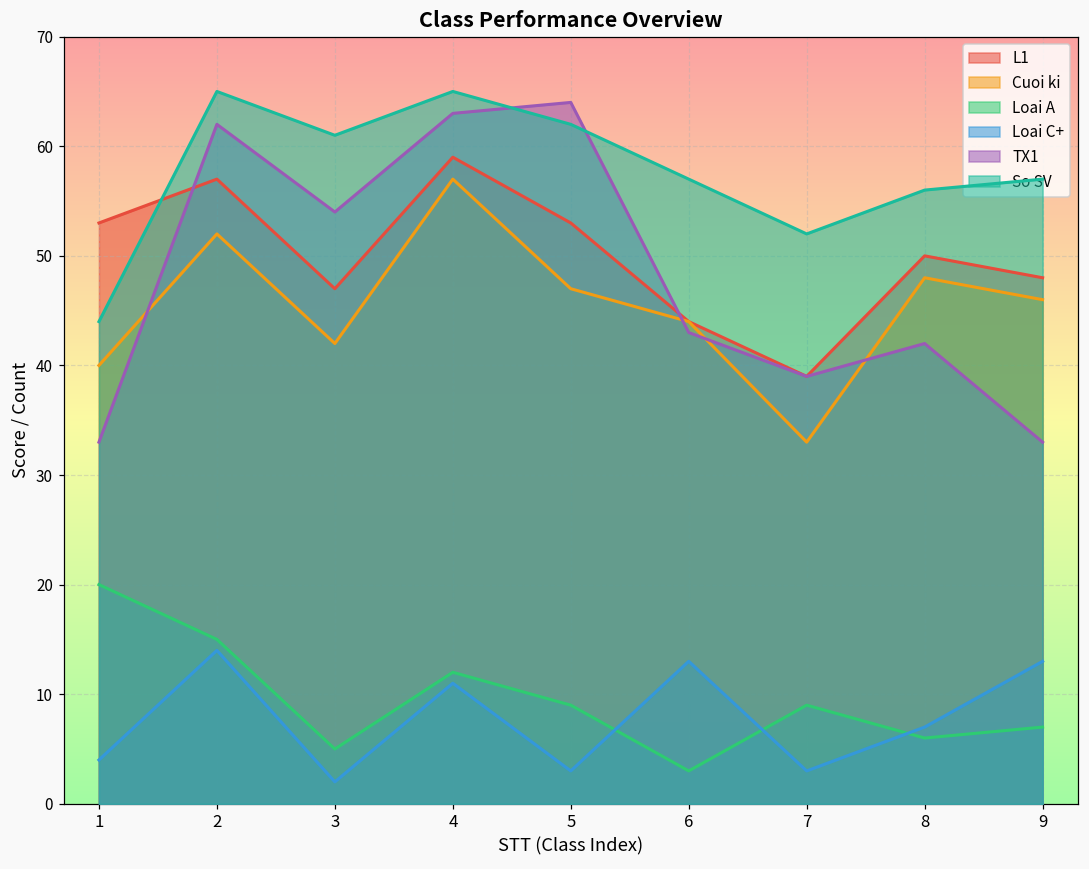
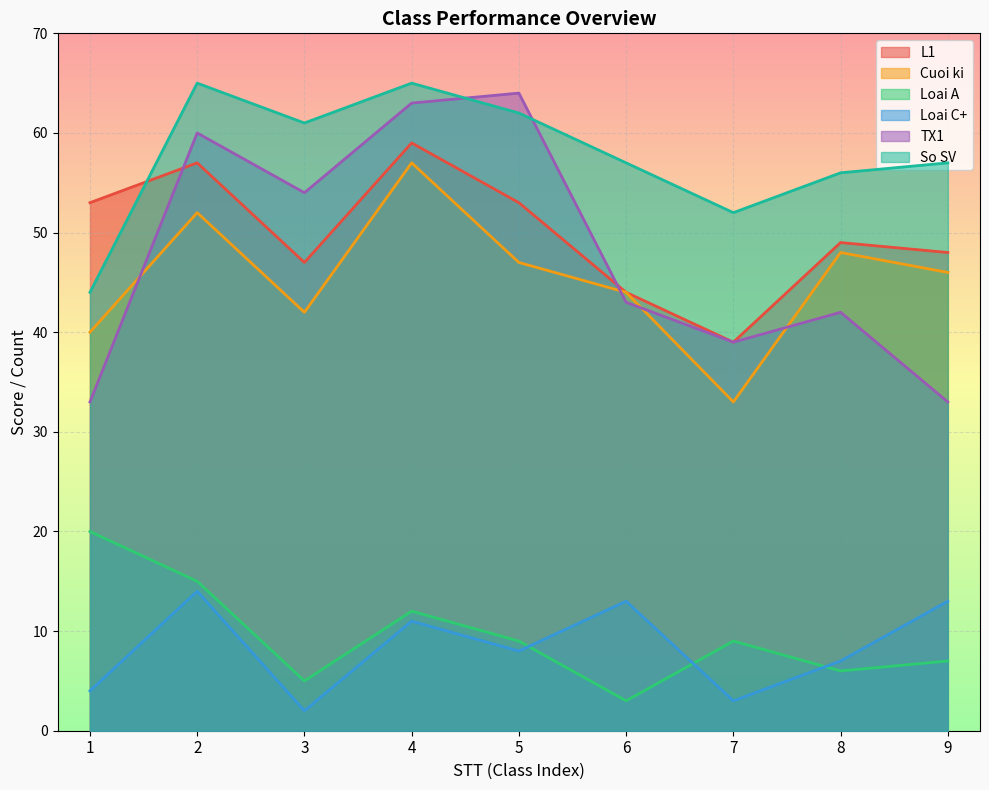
  {
    "L1": {
      "1": 53,
      "2": 57,
      "3": 47,
      "4": 59,
      "5": 53,
-     "8": 50,
+     "8": 49,
      "9": 48
    },
    "Cuoi ki": {
      "1": 40,
      "2": 52,
      "3": 42,
      "4": 57,
      "5": 47,
      "7": 33,
      "8": 48,
      "9": 46
    },
    "Loai C+": {
      "1": 4,
      "2": 14,
      "3": 2,
      "4": 11,
-     "5": 3,
+     "5": 8,
      "6": 13,
      "7": 3,
      "8": 7,
      "9": 13
    },
    "TX1": {
      "1": 33,
-     "2": 62,
+     "2": 60,
      "3": 54,
      "4": 63,
      "5": 64,
      "6": 43,
      "8": 42,
      "9": 33
    }
  }
